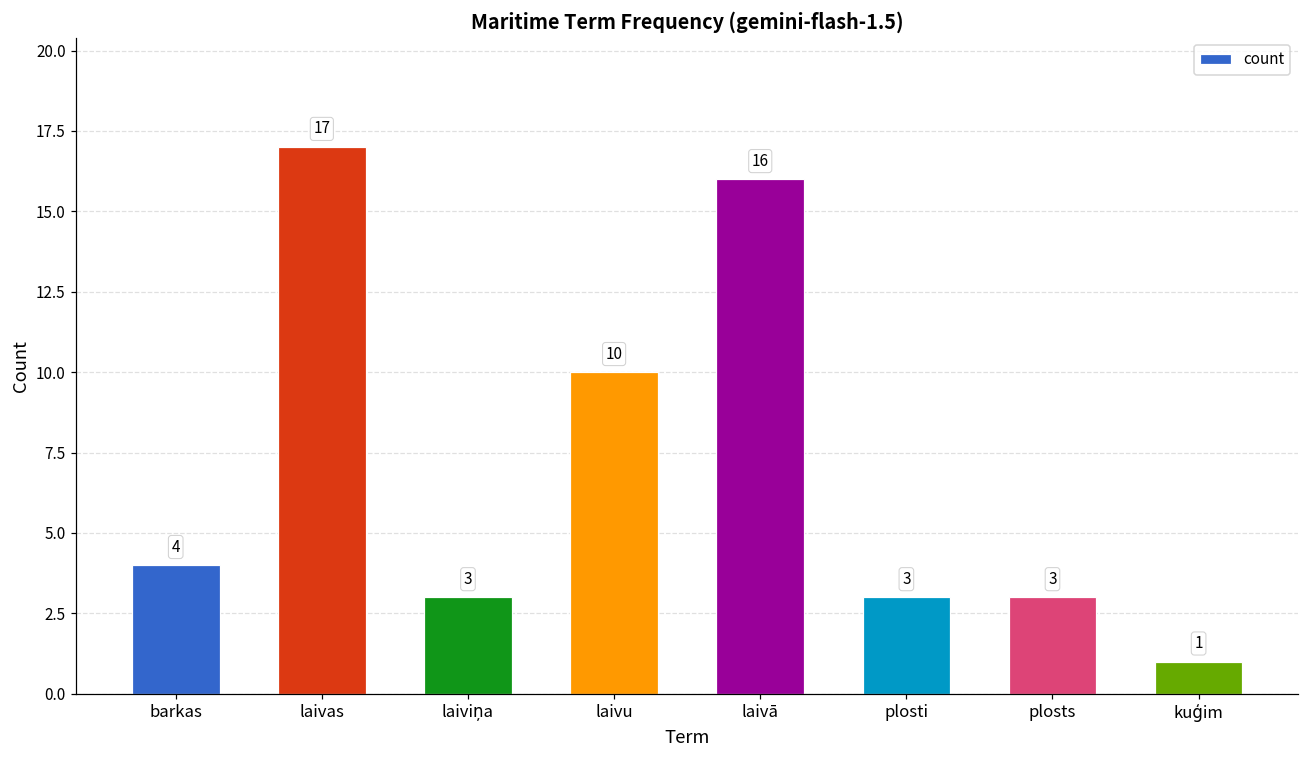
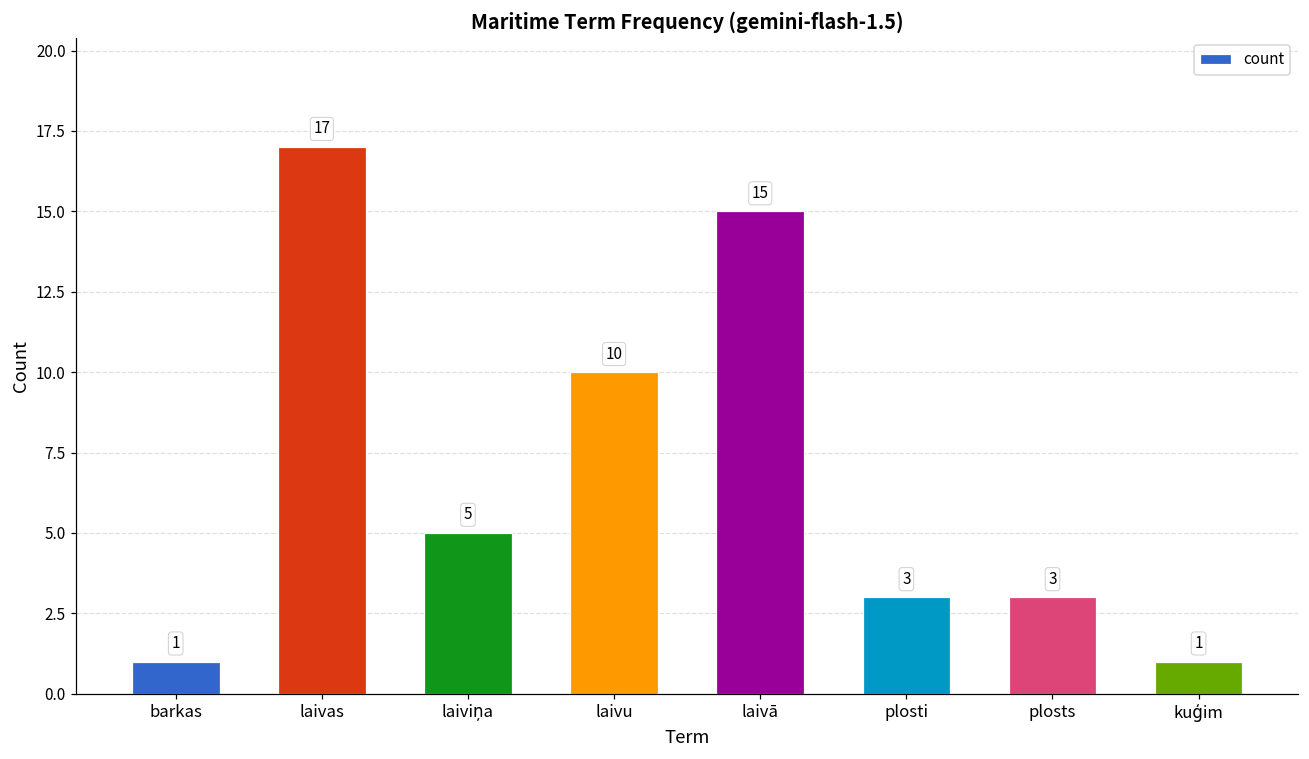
  {
-   "barkas": 4,
-   "laiviņa": 3,
-   "laivā": 16
+   "barkas": 1,
+   "laiviņa": 5,
+   "laivā": 15
  }
